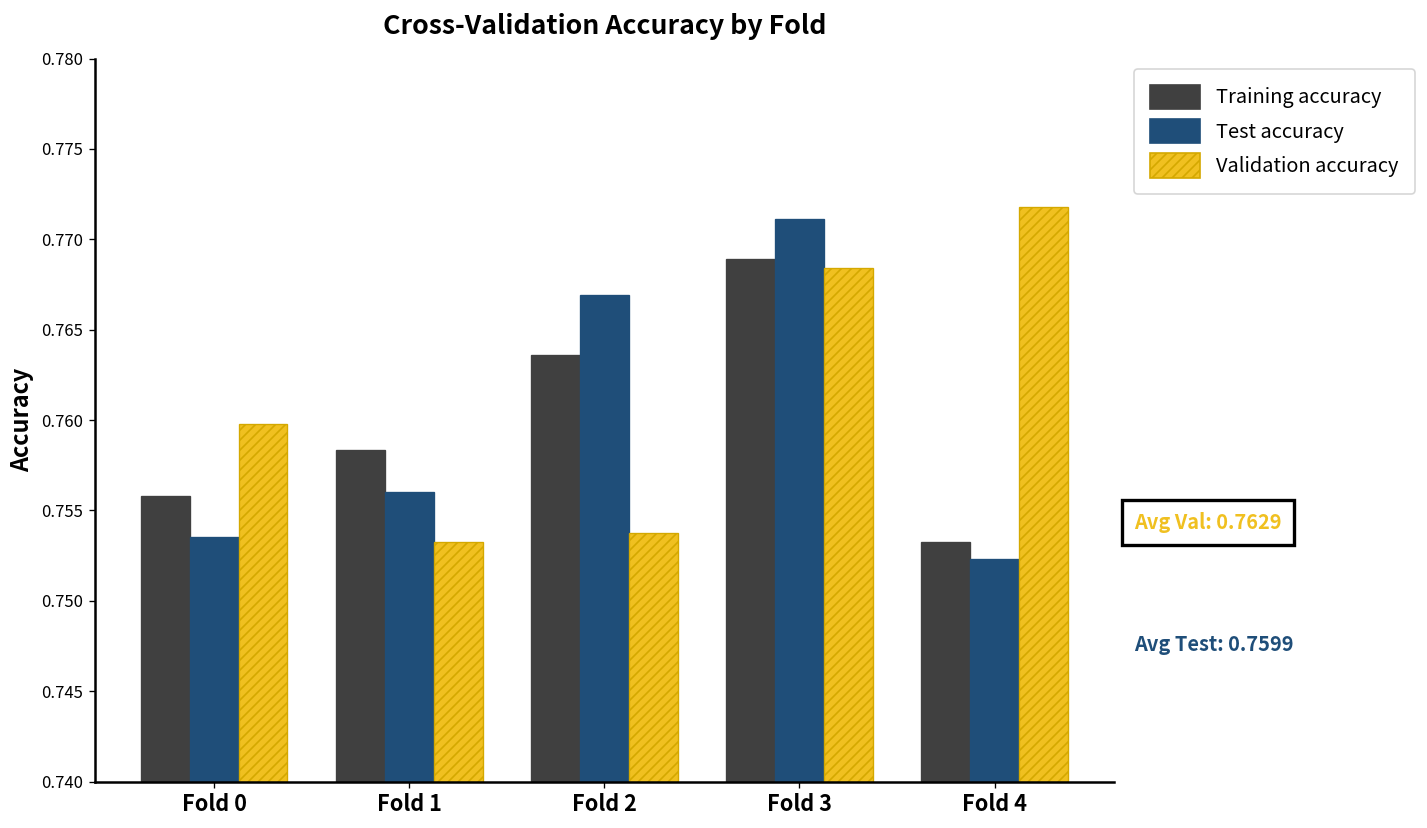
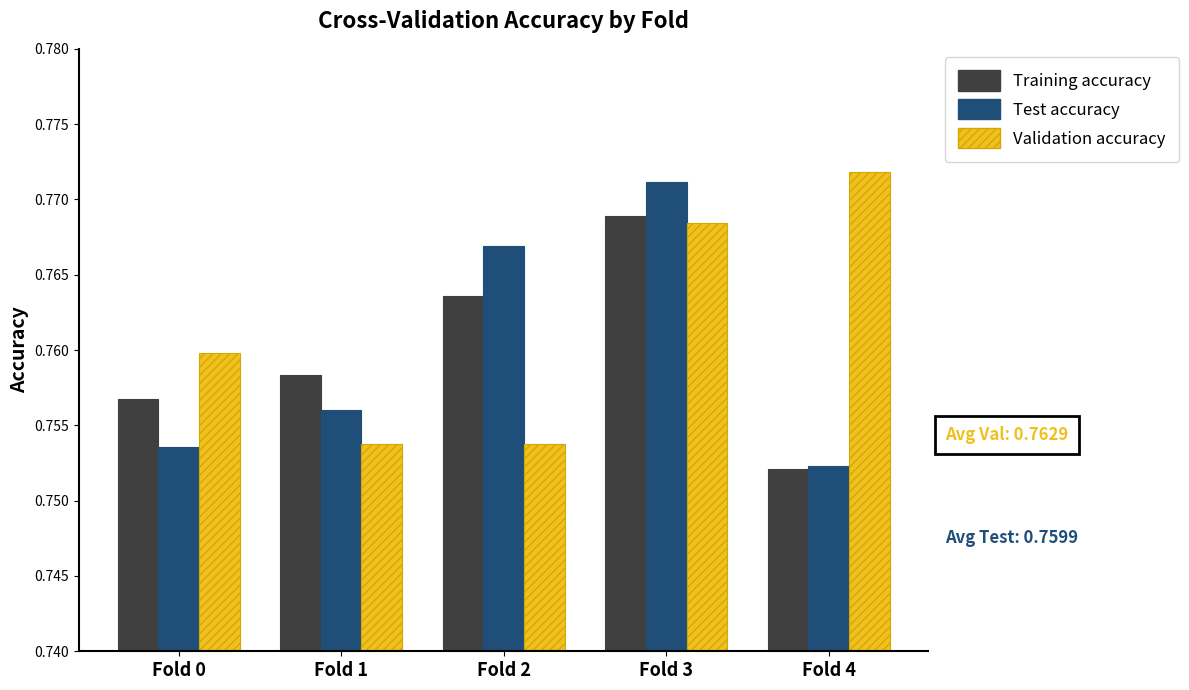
  {
    "Training accuracy": {
-     "Fold 0": 0.7558,
+     "Fold 0": 0.7567,
      "Fold 1": 0.7583,
      "Fold 2": 0.7636,
      "Fold 3": 0.7689,
-     "Fold 4": 0.7533
+     "Fold 4": 0.7521
    },
    "Test accuracy": {
      "Fold 0": 0.7535,
      "Fold 1": 0.7560,
      "Fold 2": 0.7669,
      "Fold 3": 0.7712,
      "Fold 4": 0.7523
    },
    "Validation accuracy": {
      "Fold 0": 0.7598,
-     "Fold 1": 0.7532,
+     "Fold 1": 0.7538,
      "Fold 2": 0.7538,
      "Fold 3": 0.7684,
      "Fold 4": 0.7718
    }
  }
